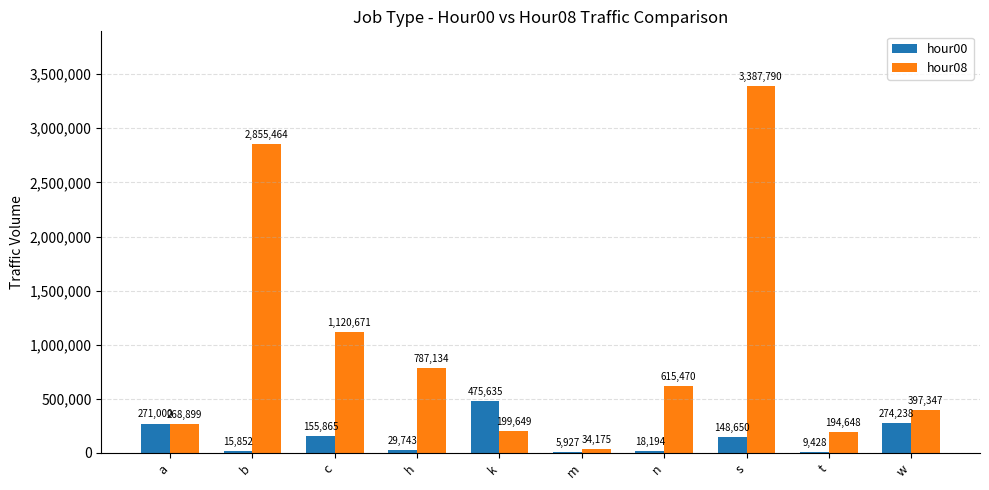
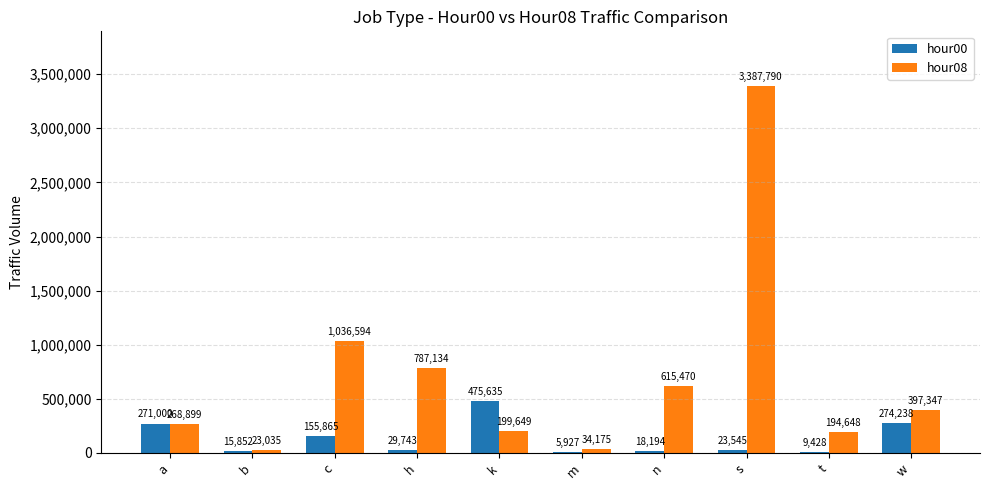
  {
    "hour00": {
      "b": "15,852",
      "c": "155,865",
      "h": "29,743",
      "k": "475,635",
      "m": "5,927",
      "n": "18,194",
-     "s": "148,650",
+     "s": "23,545",
      "t": "9,428",
      "w": "274,238"
    },
    "hour08": {
-     "b": "2,855,464",
-     "c": "1,120,671",
+     "b": "23,035",
+     "c": "1,036,594",
      "h": "787,134",
      "k": "199,649",
      "m": "34,175",
      "n": "615,470",
      "s": "3,387,790",
      "t": "194,648",
      "w": "397,347"
    }
  }
